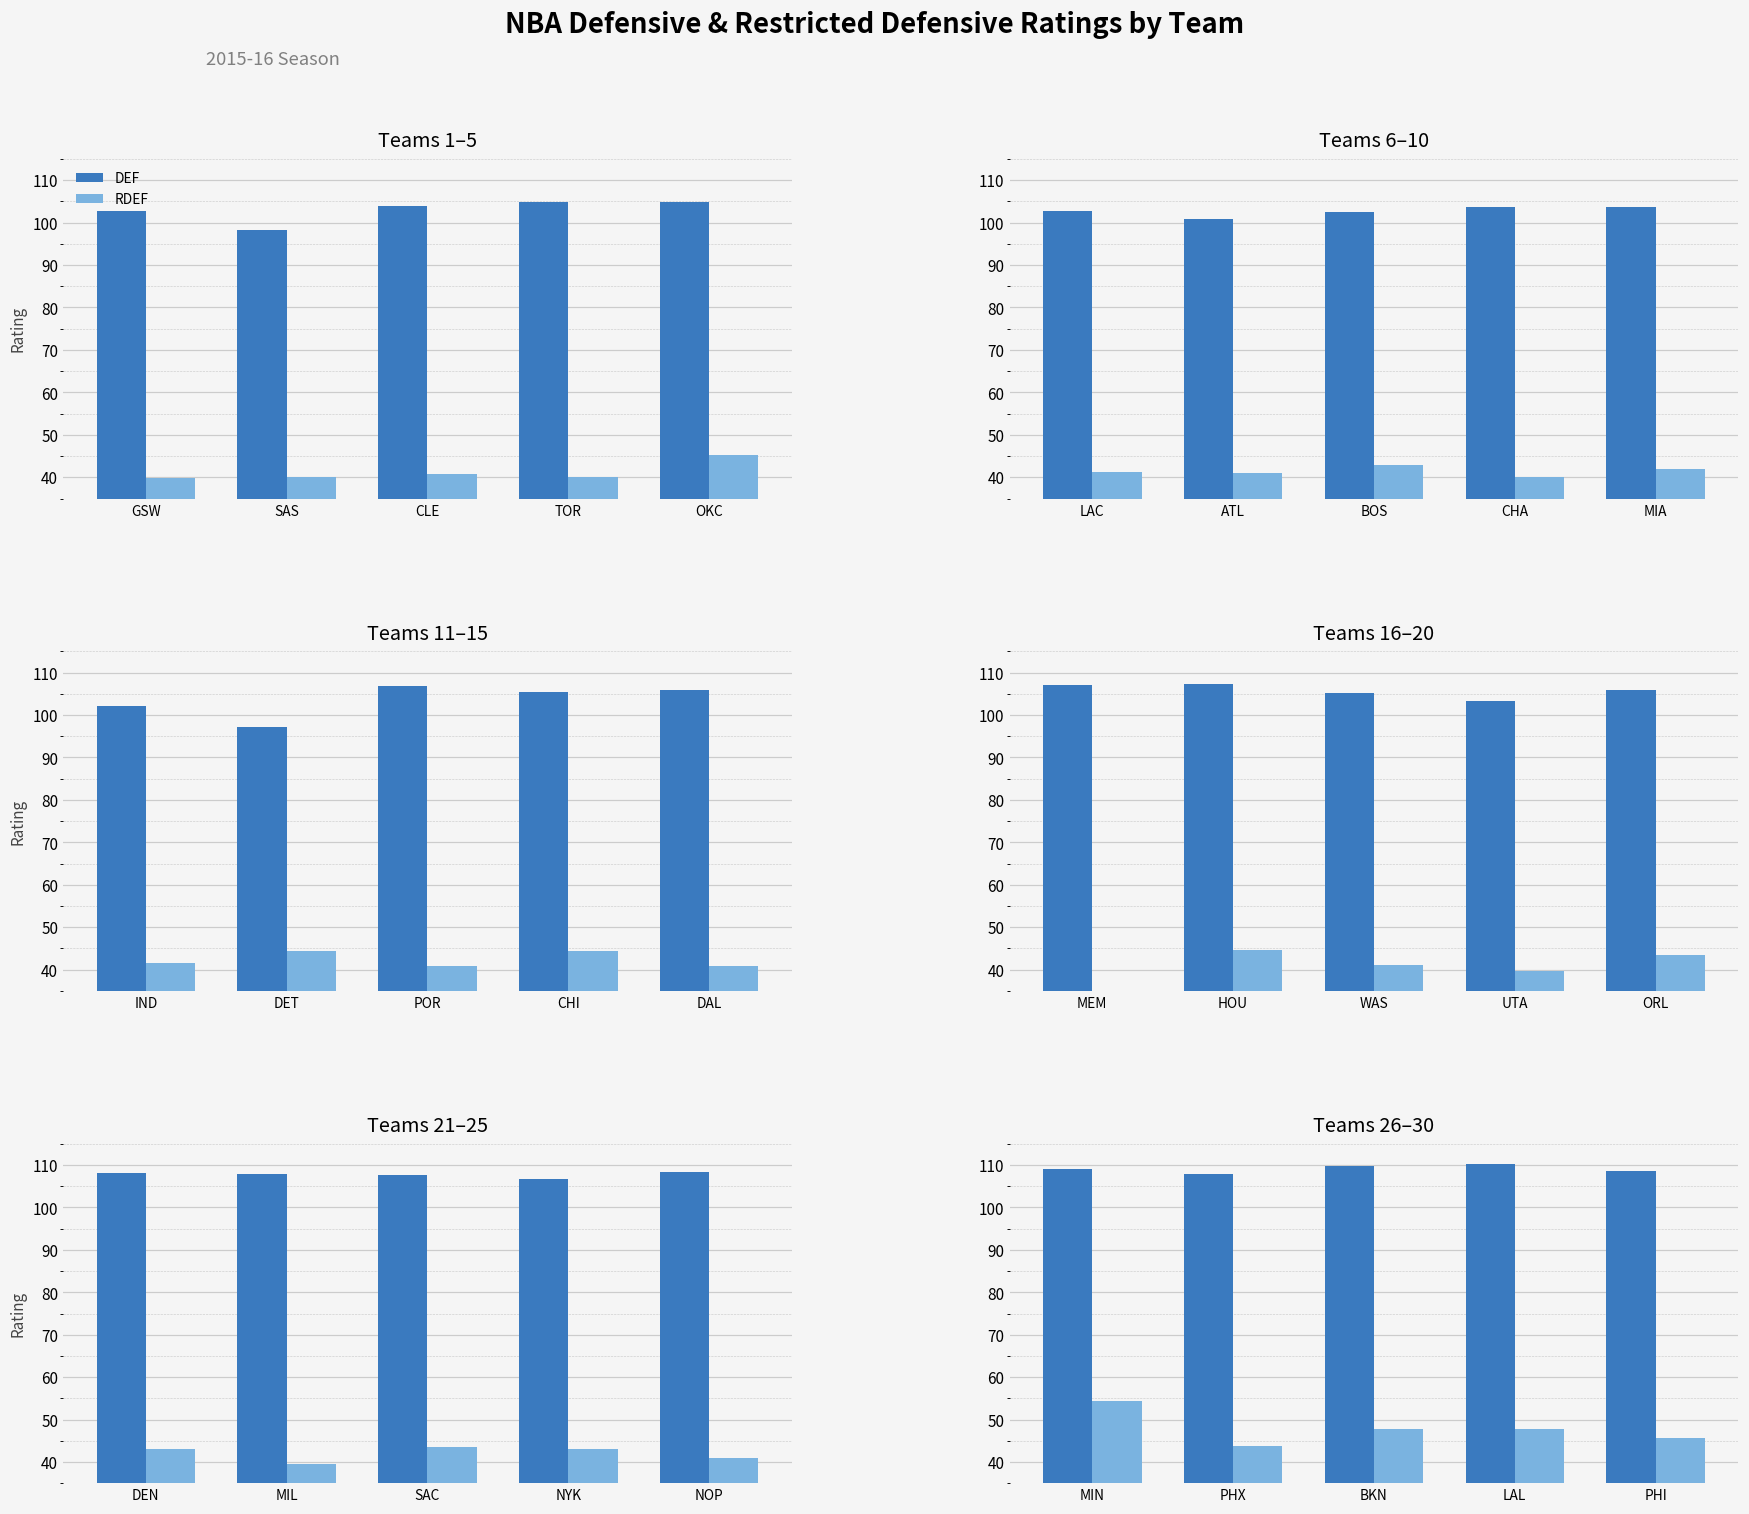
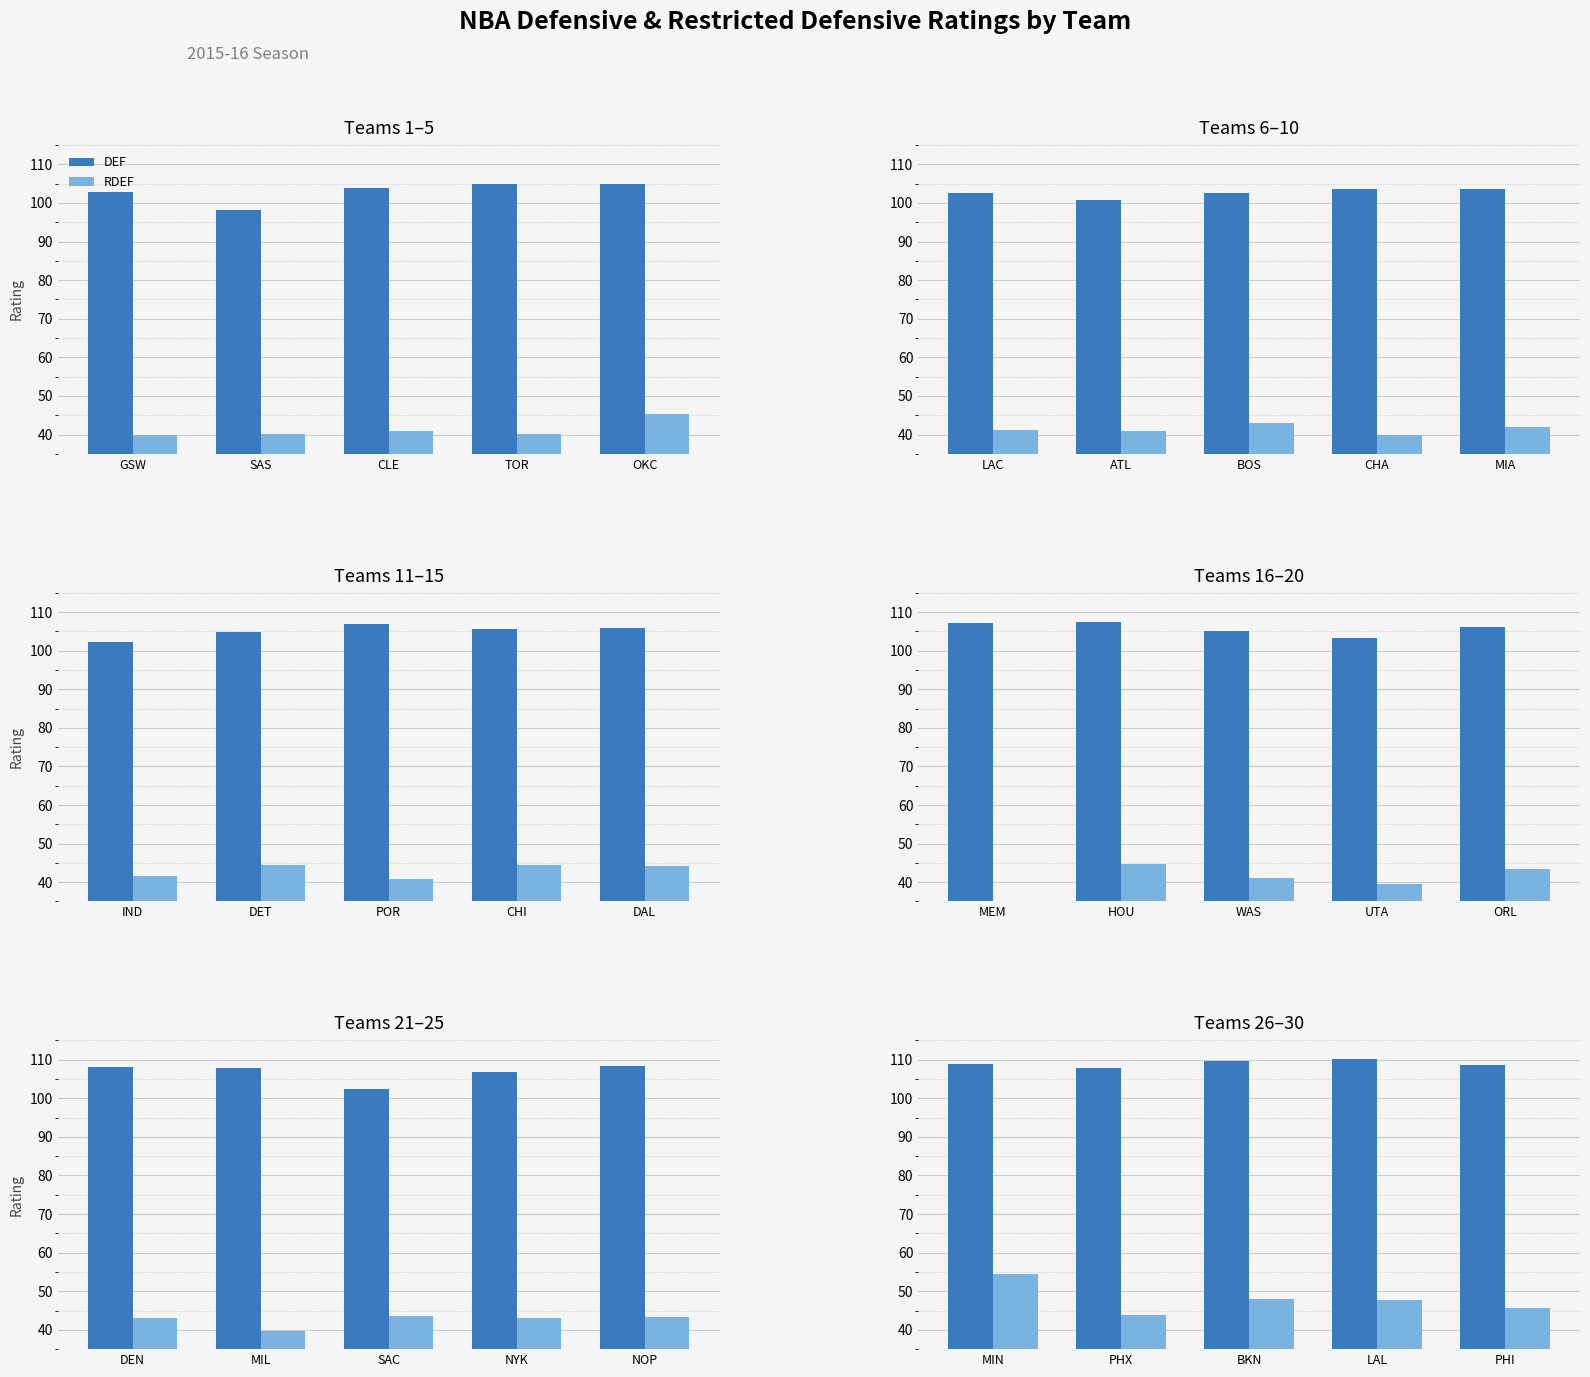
  {
    "Teams 1–5": {
      "DEF": {
        "GSW": 103,
        "SAS": 98,
        "CLE": 104,
        "TOR": 105,
        "OKC": 105
      },
      "RDEF": {
        "GSW": 40,
        "SAS": 40,
        "CLE": 41,
        "TOR": 40,
        "OKC": 45
      }
    },
    "Teams 6–10": {
      "DEF": {
        "LAC": 103,
        "ATL": 101,
        "BOS": 103,
        "CHA": 104,
        "MIA": 104
      },
      "RDEF": {
        "LAC": 41,
        "ATL": 41,
        "BOS": 43,
        "CHA": 40,
        "MIA": 42
      }
    },
    "Teams 11–15": {
      "DEF": {
        "IND": 102,
-       "DET": 97,
+       "DET": 105,
        "POR": 107,
        "CHI": 106,
        "DAL": 106
      },
      "RDEF": {
        "IND": 42,
        "DET": 44,
        "POR": 41,
        "CHI": 44,
-       "DAL": 41
+       "DAL": 44
      }
    },
    "Teams 16–20": {
      "DEF": {
        "MEM": 107,
        "HOU": 107,
        "WAS": 105,
        "UTA": 103,
        "ORL": 106
      },
      "RDEF": {
        "HOU": 45,
        "WAS": 41,
        "UTA": 40,
        "ORL": 44
      }
    },
    "Teams 21–25": {
      "DEF": {
        "DEN": 108,
        "MIL": 108,
-       "SAC": 108,
+       "SAC": 103,
        "NYK": 107,
        "NOP": 108
      },
      "RDEF": {
        "DEN": 43,
        "MIL": 40,
        "SAC": 44,
        "NYK": 43,
-       "NOP": 41
+       "NOP": 43
      }
    },
    "Teams 26–30": {
      "DEF": {
        "MIN": 109,
        "PHX": 108,
        "BKN": 110,
        "LAL": 110,
        "PHI": 109
      },
      "RDEF": {
        "MIN": 55,
        "PHX": 44,
        "BKN": 48,
        "LAL": 48,
        "PHI": 46
      }
    }
  }
